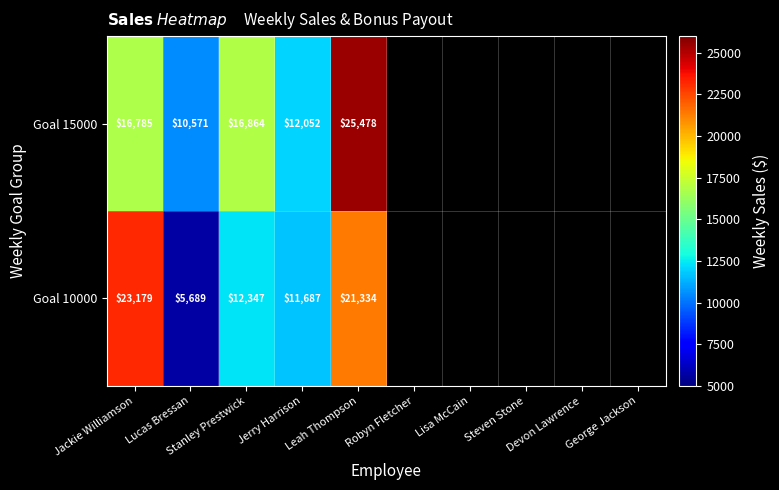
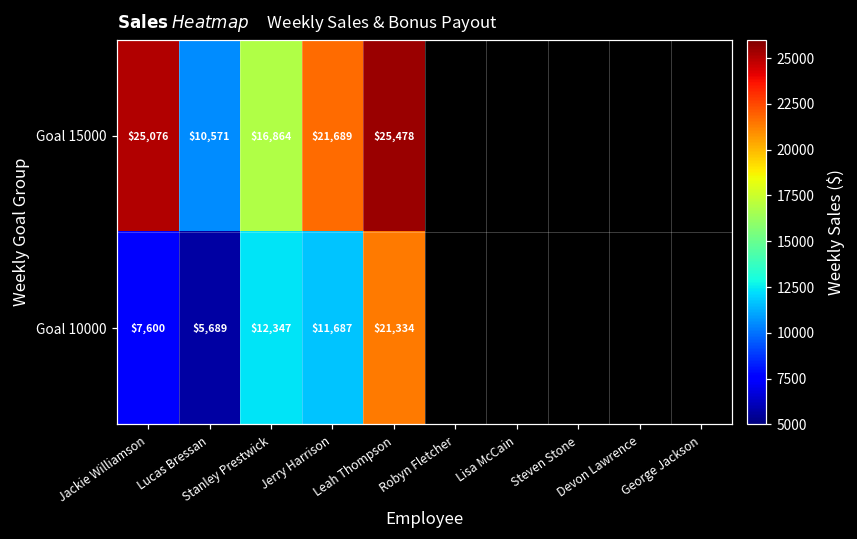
  {
    "Goal 15000": {
-     "Jackie Williamson": "$16,785",
+     "Jackie Williamson": "$25,076",
      "Lucas Bressan": "$10,571",
      "Stanley Prestwick": "$16,864",
-     "Jerry Harrison": "$12,052",
+     "Jerry Harrison": "$21,689",
      "Leah Thompson": "$25,478"
    },
    "Goal 10000": {
-     "Jackie Williamson": "$23,179",
+     "Jackie Williamson": "$7,600",
      "Lucas Bressan": "$5,689",
      "Stanley Prestwick": "$12,347",
      "Jerry Harrison": "$11,687",
      "Leah Thompson": "$21,334"
    }
  }
